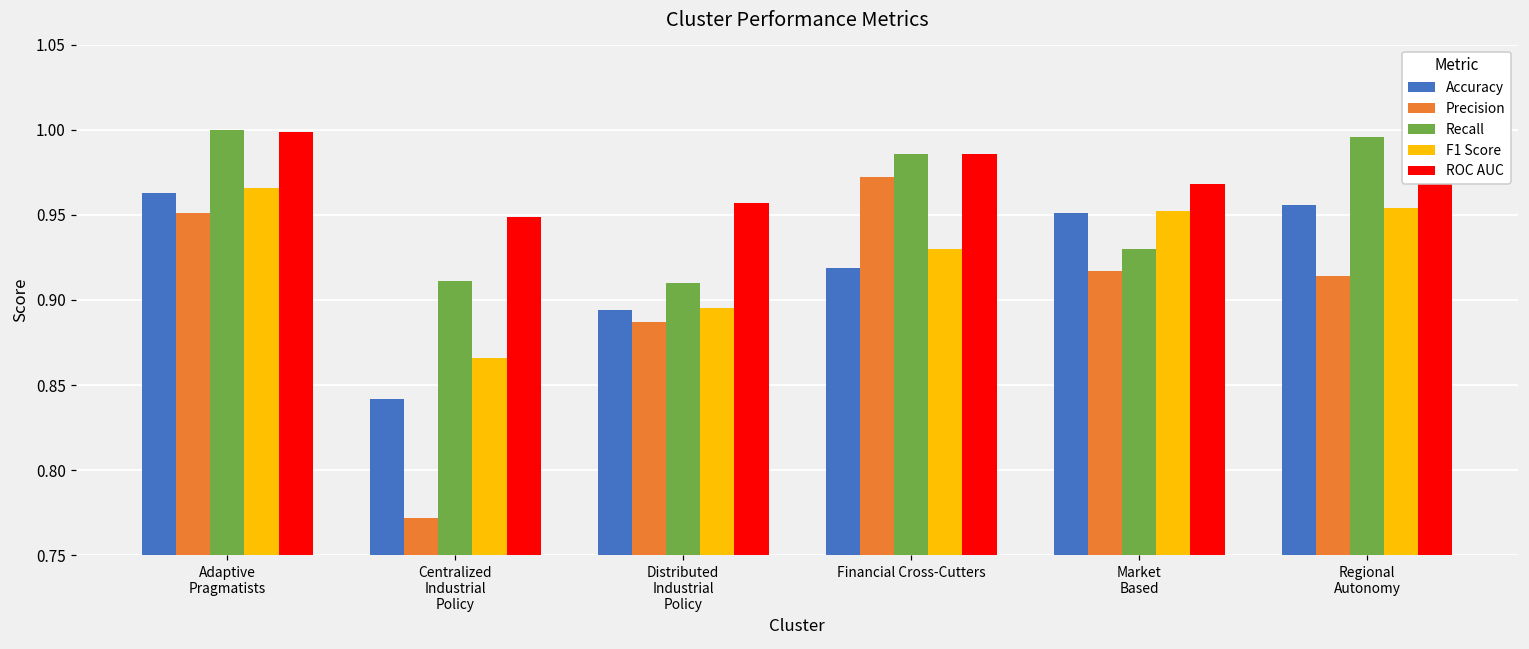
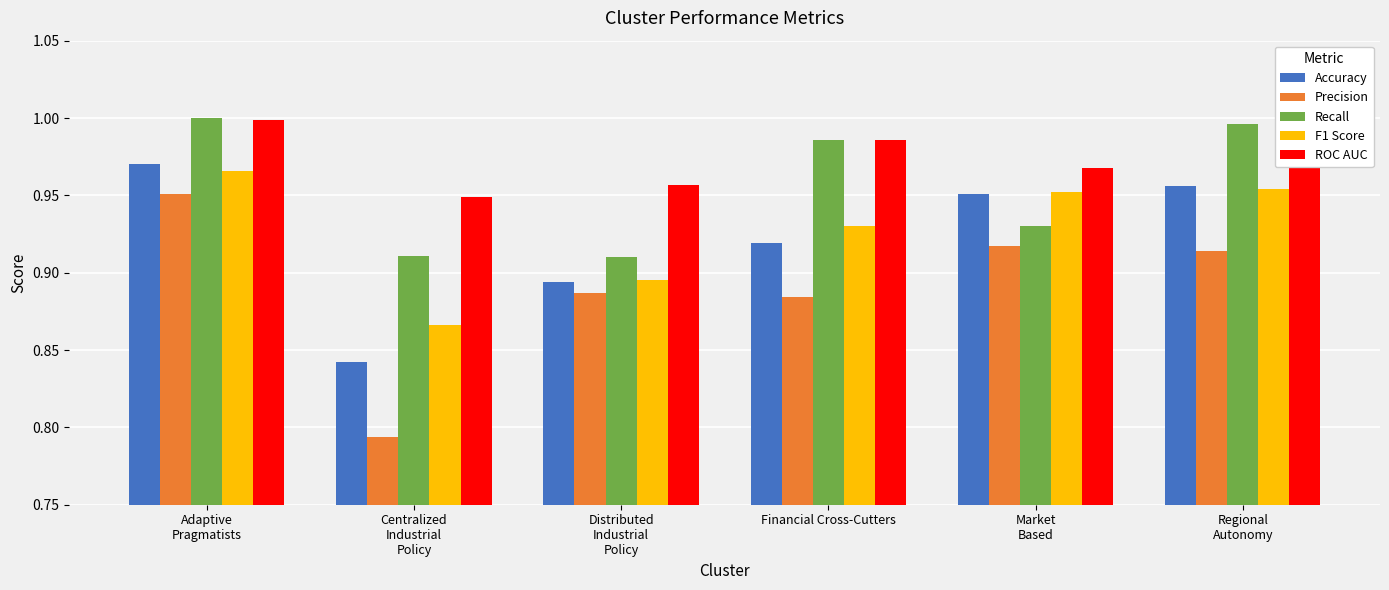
  {
    "Accuracy": {
-     "Adaptive Pragmatists": 0.963,
+     "Adaptive Pragmatists": 0.970,
      "Centralized Industrial Policy": 0.842,
      "Distributed Industrial Policy": 0.894,
      "Financial Cross-Cutters": 0.919,
      "Market Based": 0.951,
      "Regional Autonomy": 0.956
    },
    "Precision": {
      "Adaptive Pragmatists": 0.951,
-     "Centralized Industrial Policy": 0.772,
+     "Centralized Industrial Policy": 0.794,
      "Distributed Industrial Policy": 0.887,
-     "Financial Cross-Cutters": 0.972,
+     "Financial Cross-Cutters": 0.884,
      "Market Based": 0.917,
      "Regional Autonomy": 0.914
    },
    "Recall": {
      "Adaptive Pragmatists": 1.000,
      "Centralized Industrial Policy": 0.911,
      "Distributed Industrial Policy": 0.910,
      "Financial Cross-Cutters": 0.986,
      "Market Based": 0.930,
      "Regional Autonomy": 0.996
    },
    "F1 Score": {
      "Adaptive Pragmatists": 0.966,
      "Centralized Industrial Policy": 0.866,
      "Distributed Industrial Policy": 0.895,
      "Financial Cross-Cutters": 0.930,
      "Market Based": 0.952,
      "Regional Autonomy": 0.954
    },
    "ROC AUC": {
      "Adaptive Pragmatists": 0.999,
      "Centralized Industrial Policy": 0.949,
      "Distributed Industrial Policy": 0.957,
      "Financial Cross-Cutters": 0.986,
      "Market Based": 0.968
    }
  }
